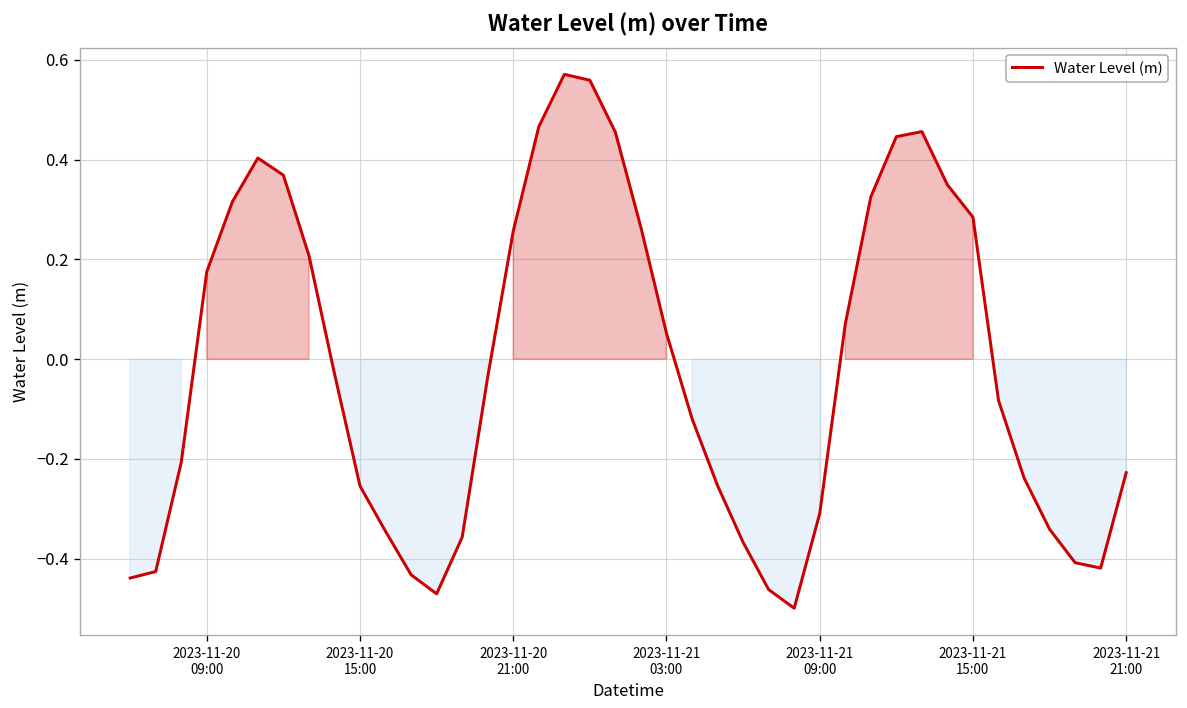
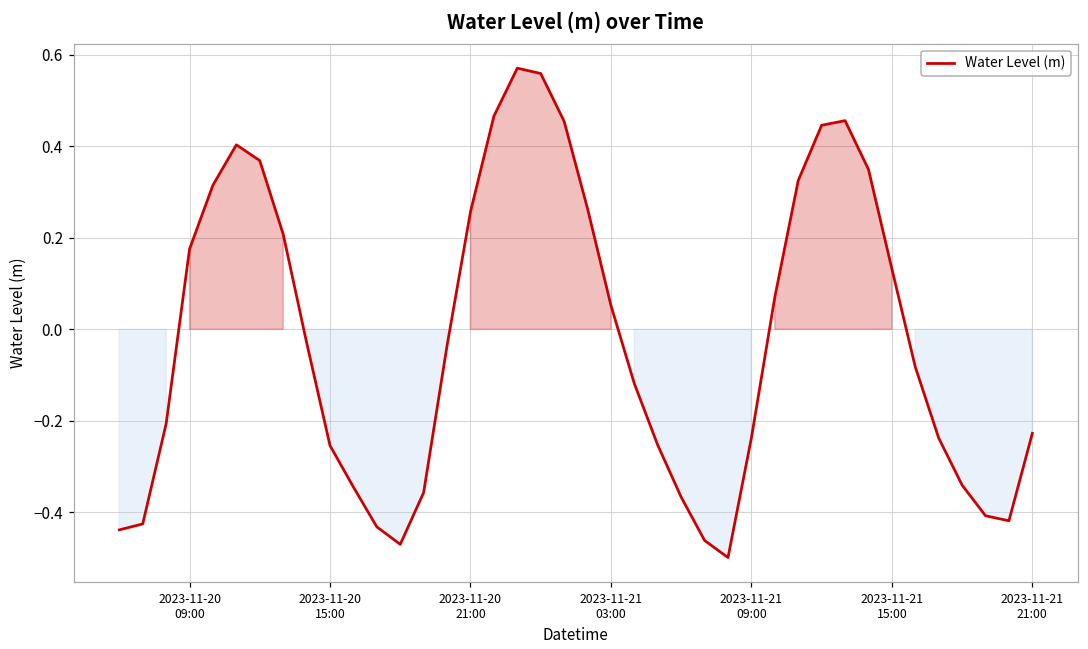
  {
    "2023-11-20 09:00": 0.18,
    "2023-11-20 15:00": -0.25,
    "2023-11-20 21:00": 0.26,
    "2023-11-21 03:00": 0.05,
-   "2023-11-21 09:00": -0.31,
-   "2023-11-21 15:00": 0.28,
+   "2023-11-21 09:00": -0.24,
+   "2023-11-21 15:00": 0.13,
    "2023-11-21 21:00": -0.23
  }
